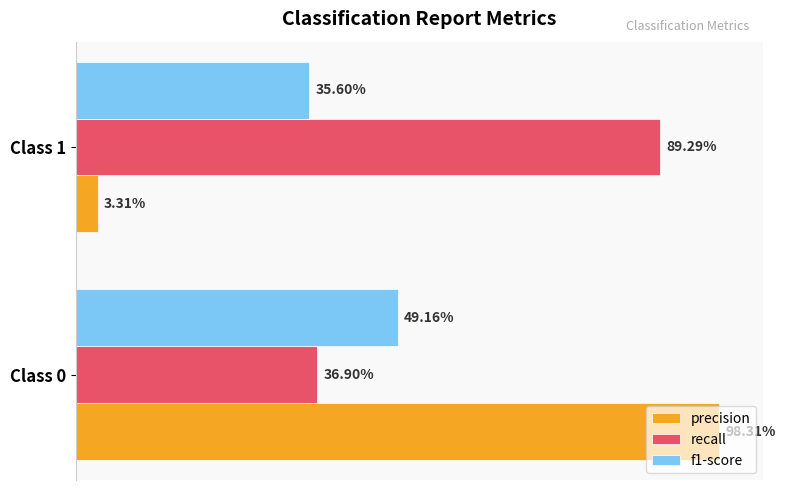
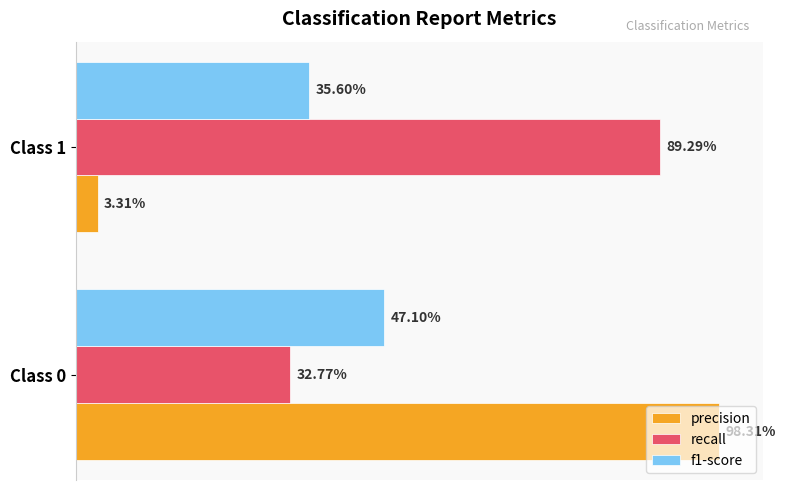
  {
    "precision": {
      "Class 1": "3.31%"
    },
    "recall": {
      "Class 1": "89.29%",
-     "Class 0": "36.90%"
+     "Class 0": "32.77%"
    },
    "f1-score": {
      "Class 1": "35.60%",
-     "Class 0": "49.16%"
+     "Class 0": "47.10%"
    }
  }
